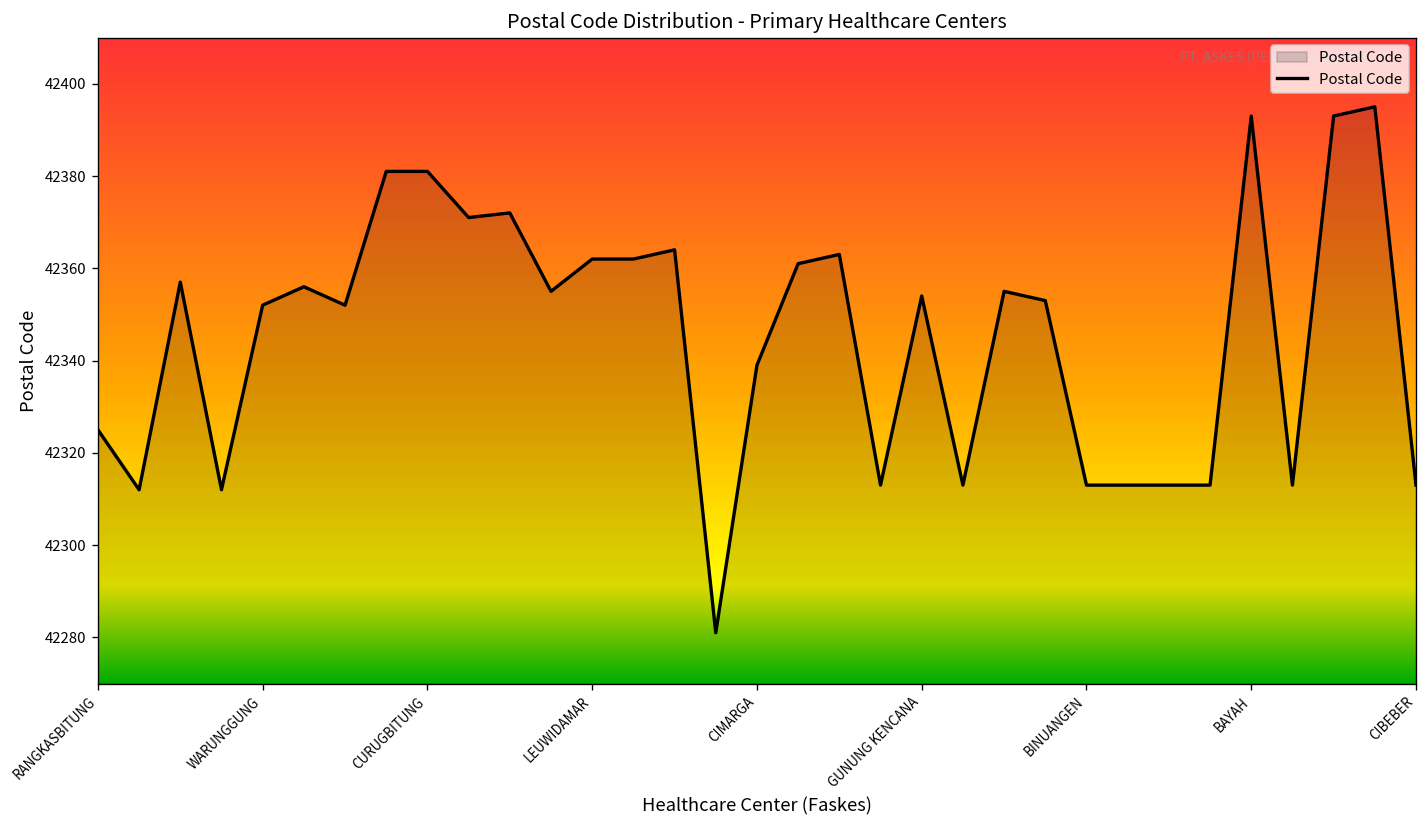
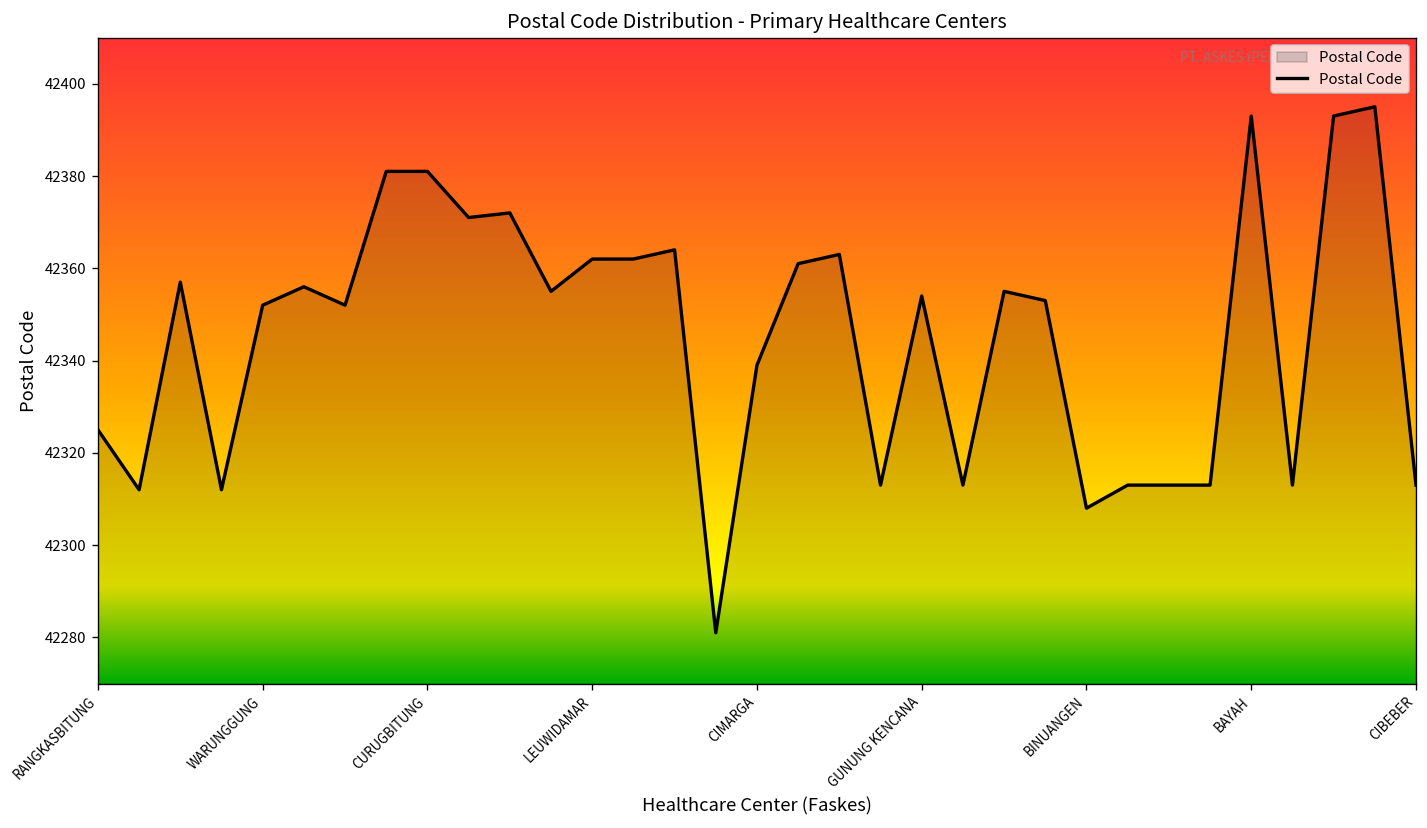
  {
    "RANGKASBITUNG": 42325,
    "WARUNGGUNG": 42352,
    "CURUGBITUNG": 42381,
    "LEUWIDAMAR": 42362,
    "CIMARGA": 42339,
    "GUNUNG KENCANA": 42354,
-   "BINUANGEN": 42313,
+   "BINUANGEN": 42308,
    "BAYAH": 42393,
    "CIBEBER": 42313
  }
